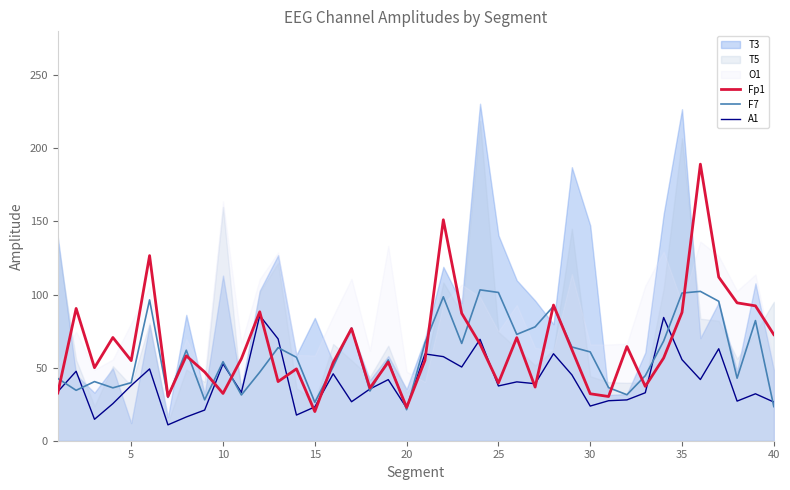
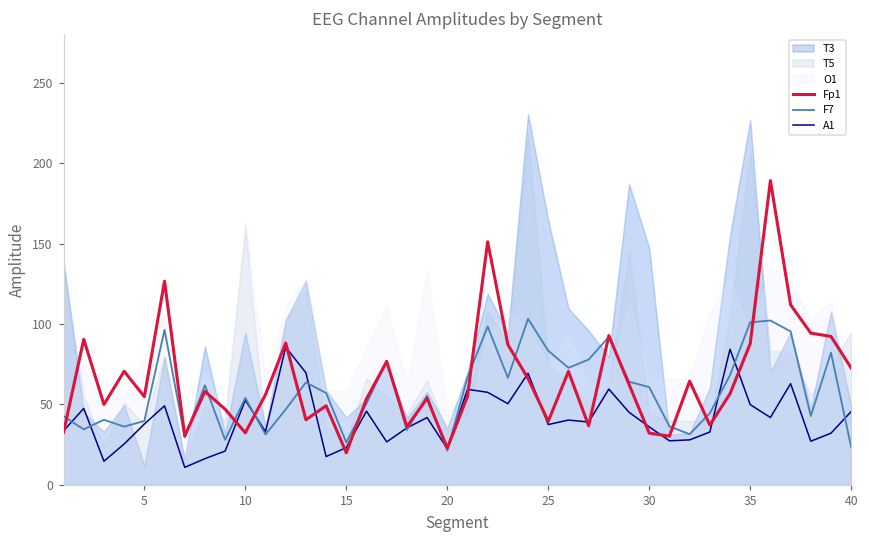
  {
    "Fp1": {
      "5": 55,
      "10": 32,
      "15": 20,
      "25": 39,
      "30": 32,
      "35": 88,
      "40": 73
    },
    "T3": {
      "5": 12,
-     "10": 113,
-     "15": 84,
+     "10": 94,
+     "15": 42,
      "20": 35,
-     "25": 141,
+     "25": 164,
      "30": 147,
      "35": 227,
      "40": 49
    },
    "F7": {
      "5": 40,
-     "25": 101,
+     "25": 83,
      "30": 61,
      "35": 101,
      "40": 23
    },
    "A1": {
      "15": 23,
      "25": 37,
-     "30": 24,
-     "35": 55,
-     "40": 26
+     "30": 36,
+     "35": 50,
+     "40": 46
    }
  }
